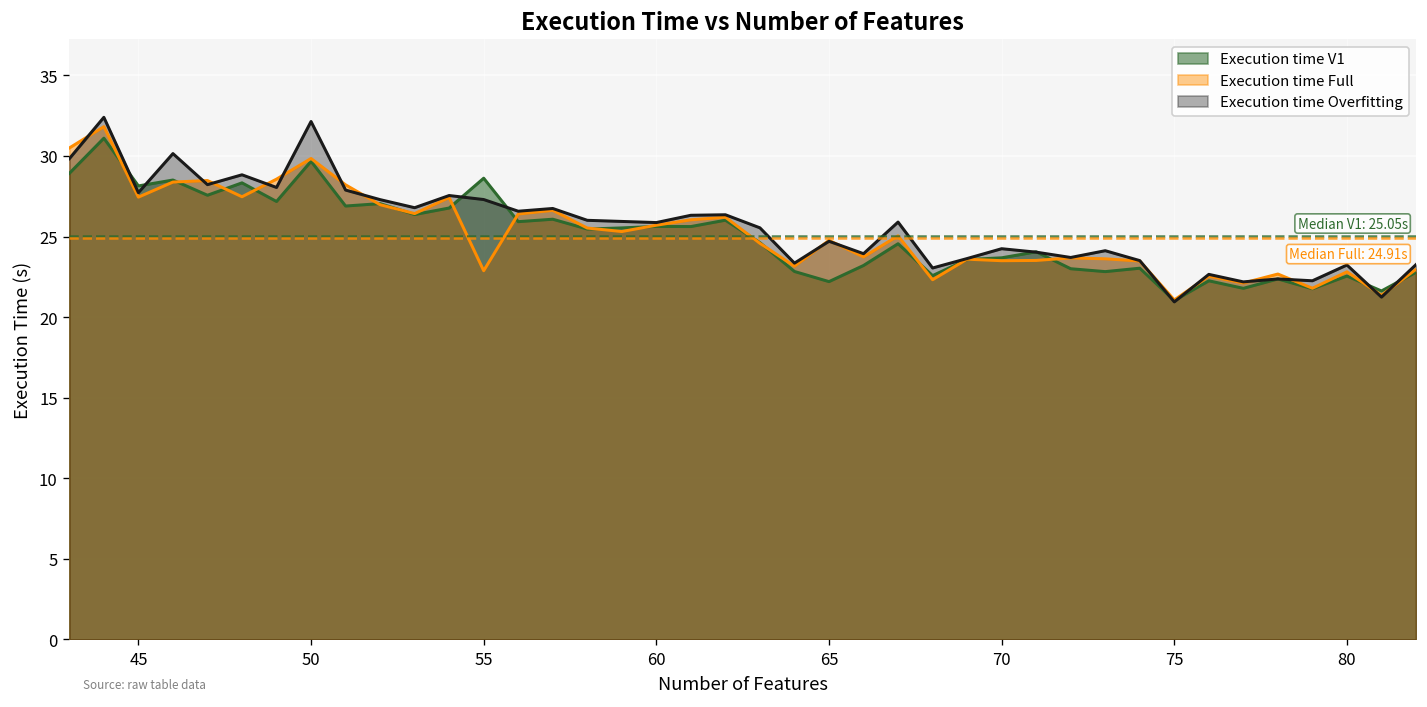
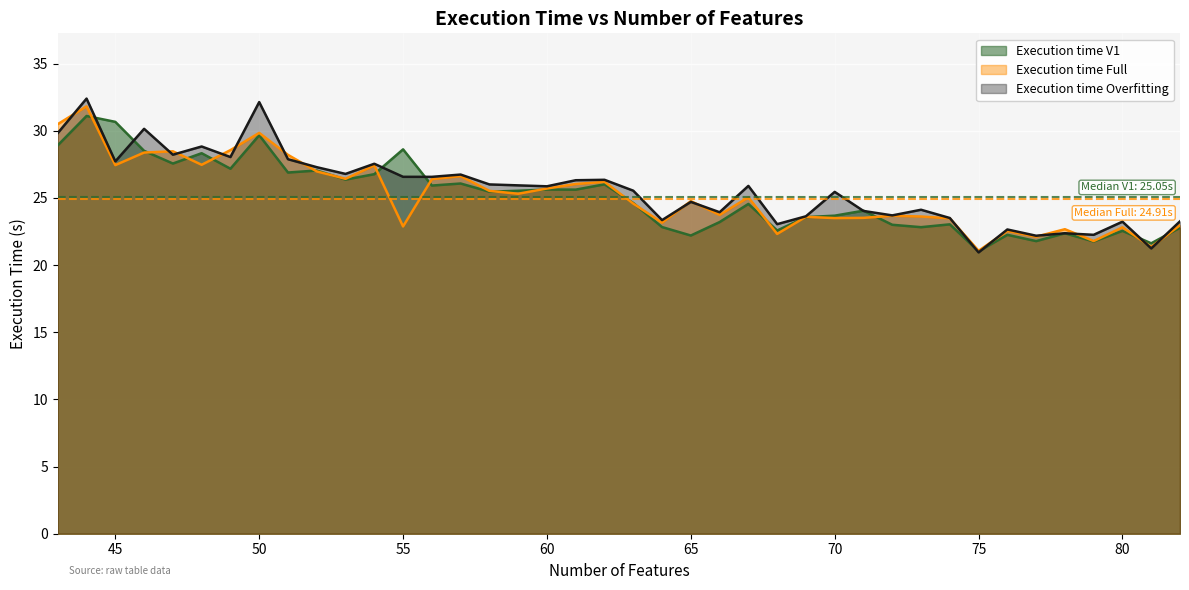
  {
    "Execution time V1": {
-     "45": 28.1,
+     "45": 30.7,
      "55": 28.6,
      "65": 22.2,
      "80": 22.6
    },
    "Execution time Full": {
      "45": 27.4,
      "55": 22.9,
      "80": 22.8
    },
    "Execution time Overfitting": {
      "45": 27.7,
      "50": 32.1,
-     "55": 27.3,
-     "70": 24.2
+     "55": 26.6,
+     "70": 25.5
    }
  }
